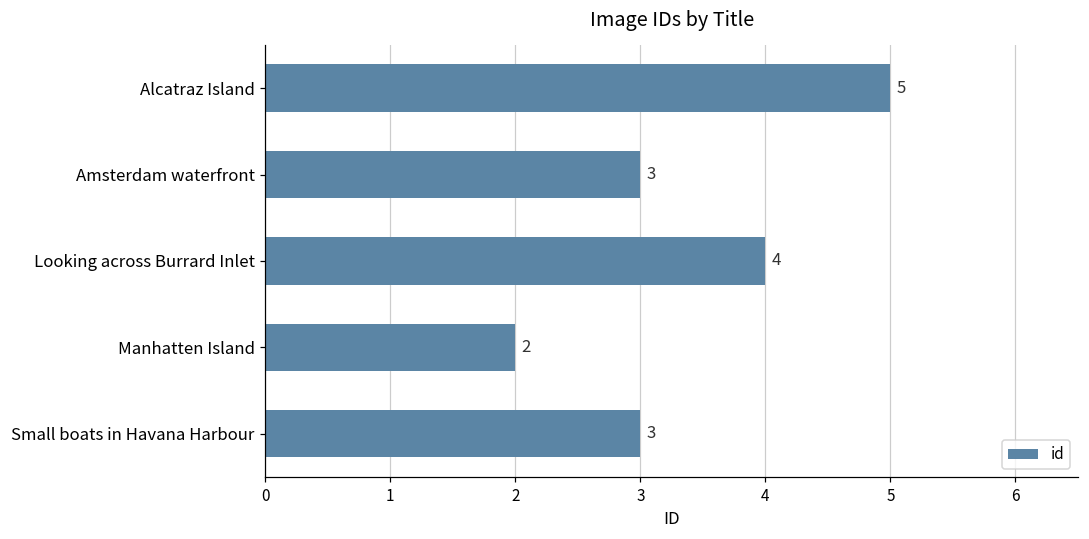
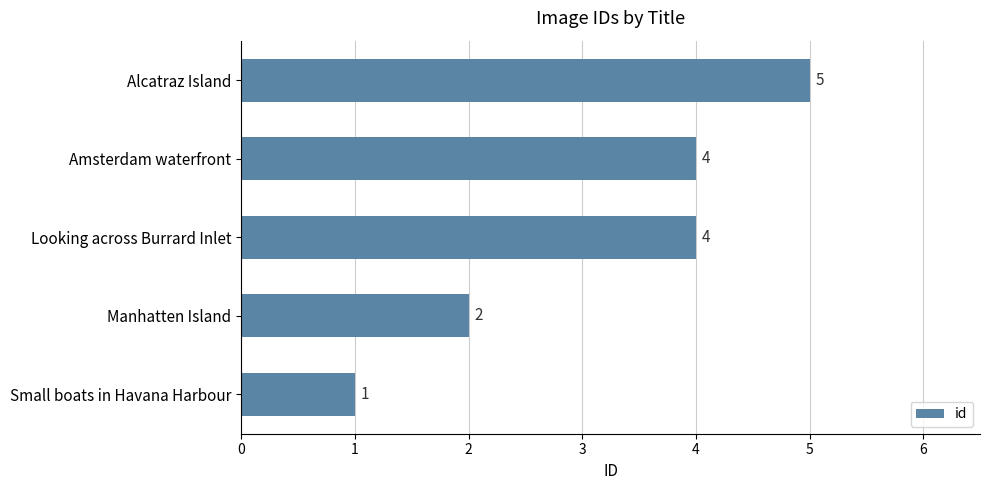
  {
    "Alcatraz Island": 5,
-   "Amsterdam waterfront": 3,
+   "Amsterdam waterfront": 4,
    "Looking across Burrard Inlet": 4,
    "Manhatten Island": 2,
-   "Small boats in Havana Harbour": 3
+   "Small boats in Havana Harbour": 1
  }
